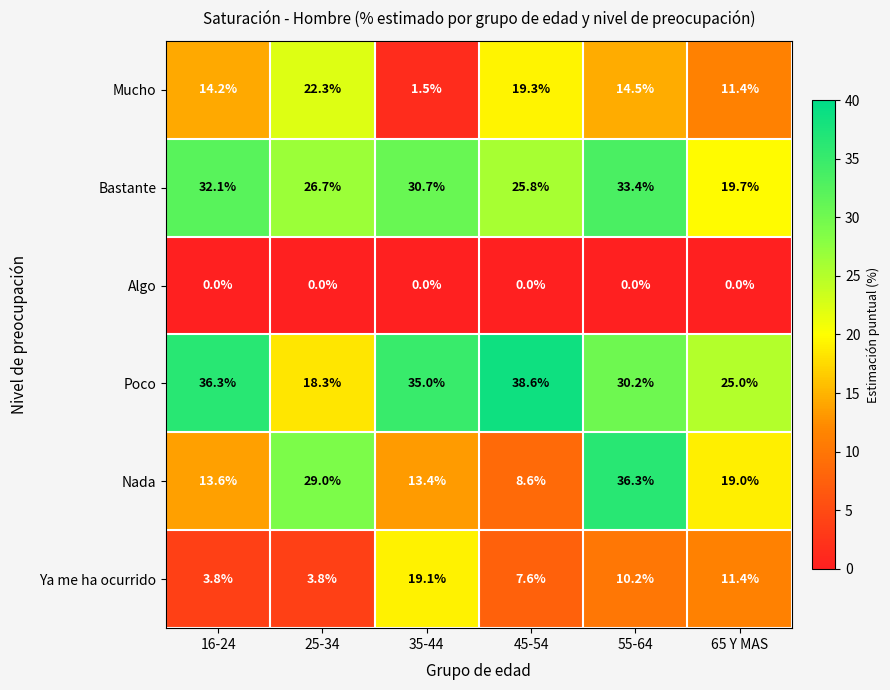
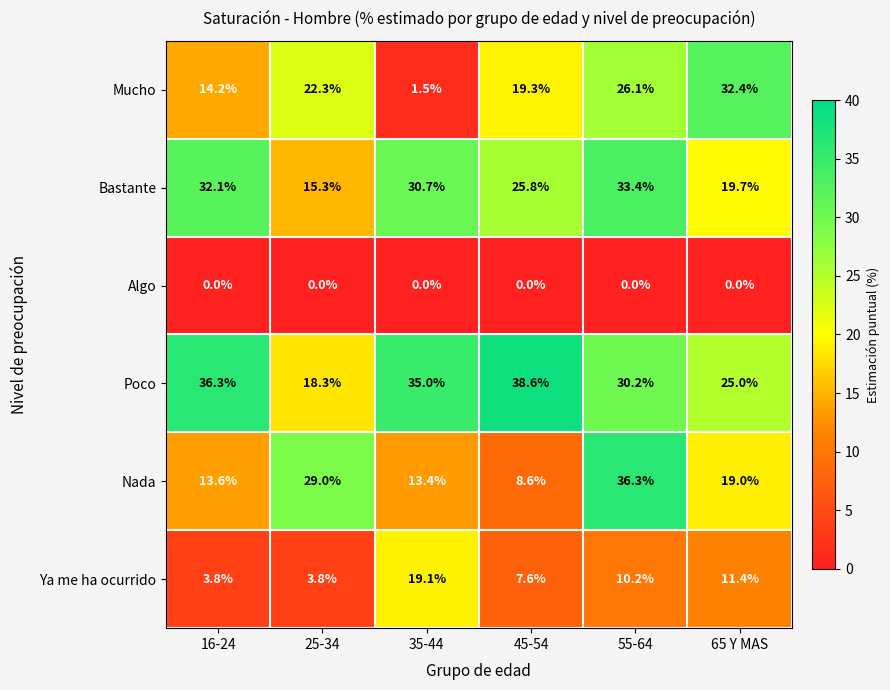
  {
    "Mucho": {
      "16-24": "14.2%",
      "25-34": "22.3%",
      "35-44": "1.5%",
      "45-54": "19.3%",
-     "55-64": "14.5%",
-     "65 Y MAS": "11.4%"
+     "55-64": "26.1%",
+     "65 Y MAS": "32.4%"
    },
    "Bastante": {
      "16-24": "32.1%",
-     "25-34": "26.7%",
+     "25-34": "15.3%",
      "35-44": "30.7%",
      "45-54": "25.8%",
      "55-64": "33.4%",
      "65 Y MAS": "19.7%"
    },
    "Algo": {
      "16-24": "0.0%",
      "25-34": "0.0%",
      "35-44": "0.0%",
      "45-54": "0.0%",
      "55-64": "0.0%",
      "65 Y MAS": "0.0%"
    },
    "Poco": {
      "16-24": "36.3%",
      "25-34": "18.3%",
      "35-44": "35.0%",
      "45-54": "38.6%",
      "55-64": "30.2%",
      "65 Y MAS": "25.0%"
    },
    "Nada": {
      "16-24": "13.6%",
      "25-34": "29.0%",
      "35-44": "13.4%",
      "45-54": "8.6%",
      "55-64": "36.3%",
      "65 Y MAS": "19.0%"
    },
    "Ya me ha ocurrido": {
      "16-24": "3.8%",
      "25-34": "3.8%",
      "35-44": "19.1%",
      "45-54": "7.6%",
      "55-64": "10.2%",
      "65 Y MAS": "11.4%"
    }
  }
